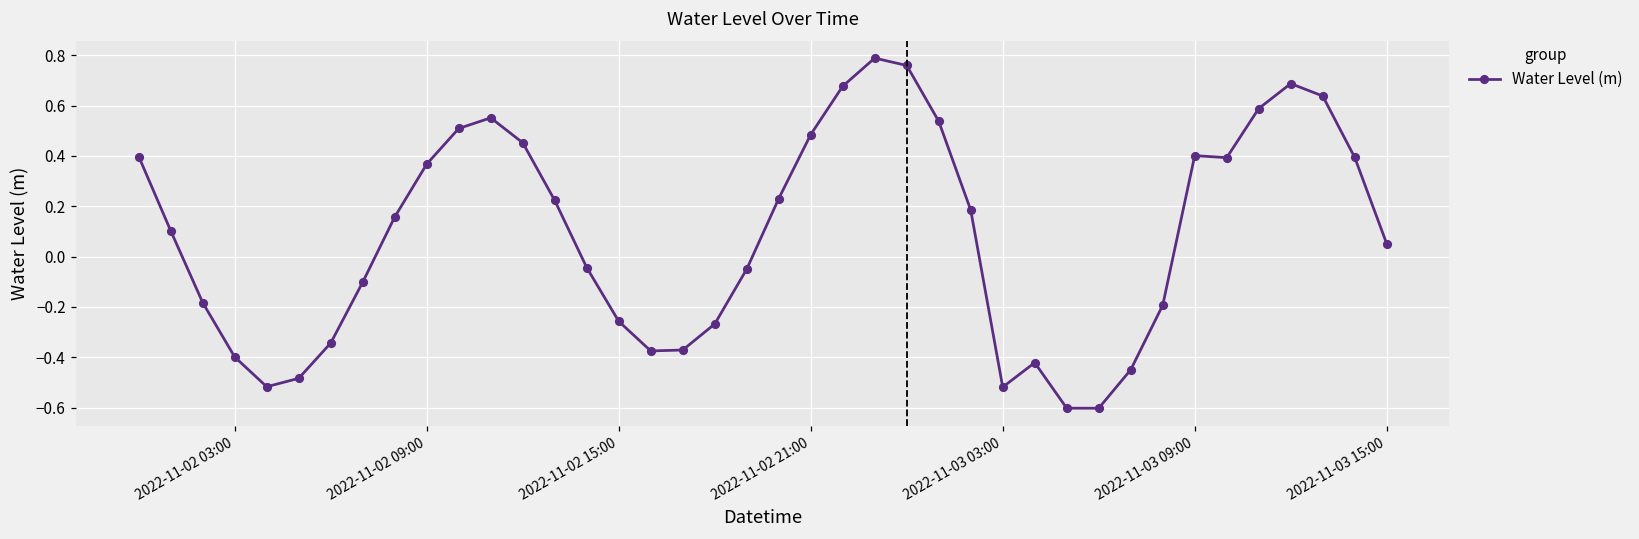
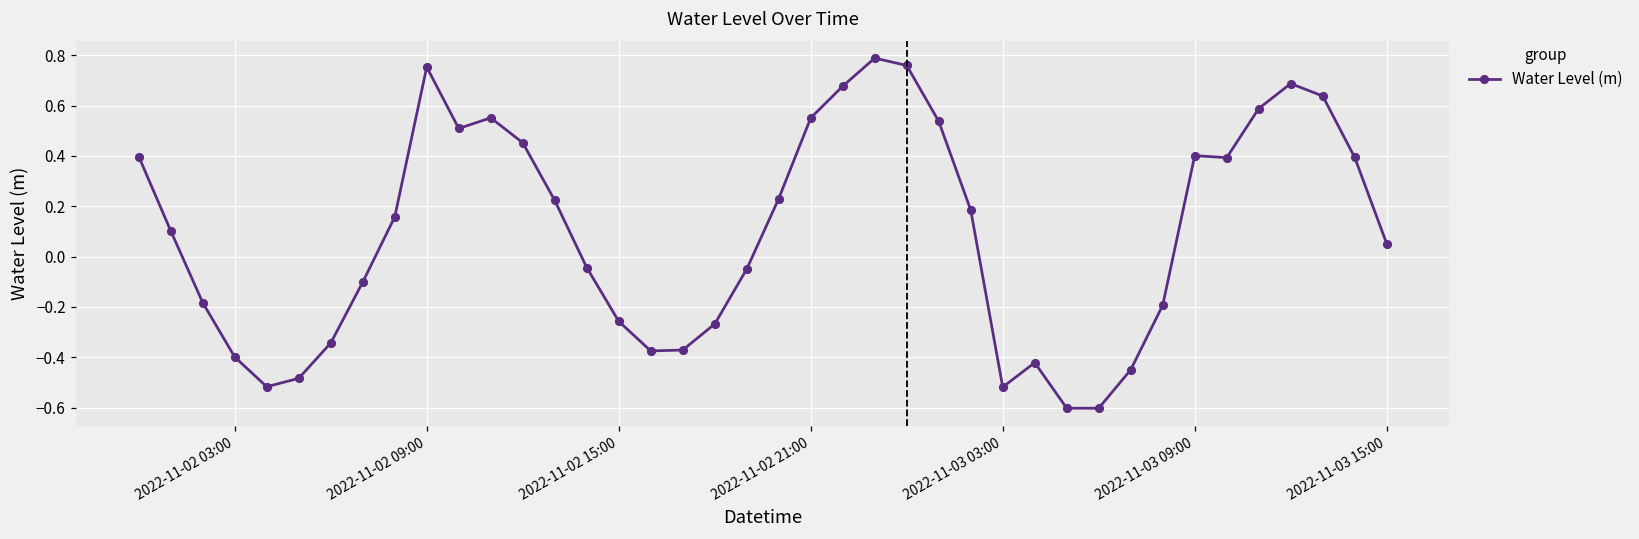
  {
    "2022-11-02 03:00": -0.40,
-   "2022-11-02 09:00": 0.37,
+   "2022-11-02 09:00": 0.75,
    "2022-11-02 15:00": -0.26,
-   "2022-11-02 21:00": 0.48,
+   "2022-11-02 21:00": 0.55,
    "2022-11-03 03:00": -0.52,
    "2022-11-03 09:00": 0.40,
    "2022-11-03 15:00": 0.05
  }
